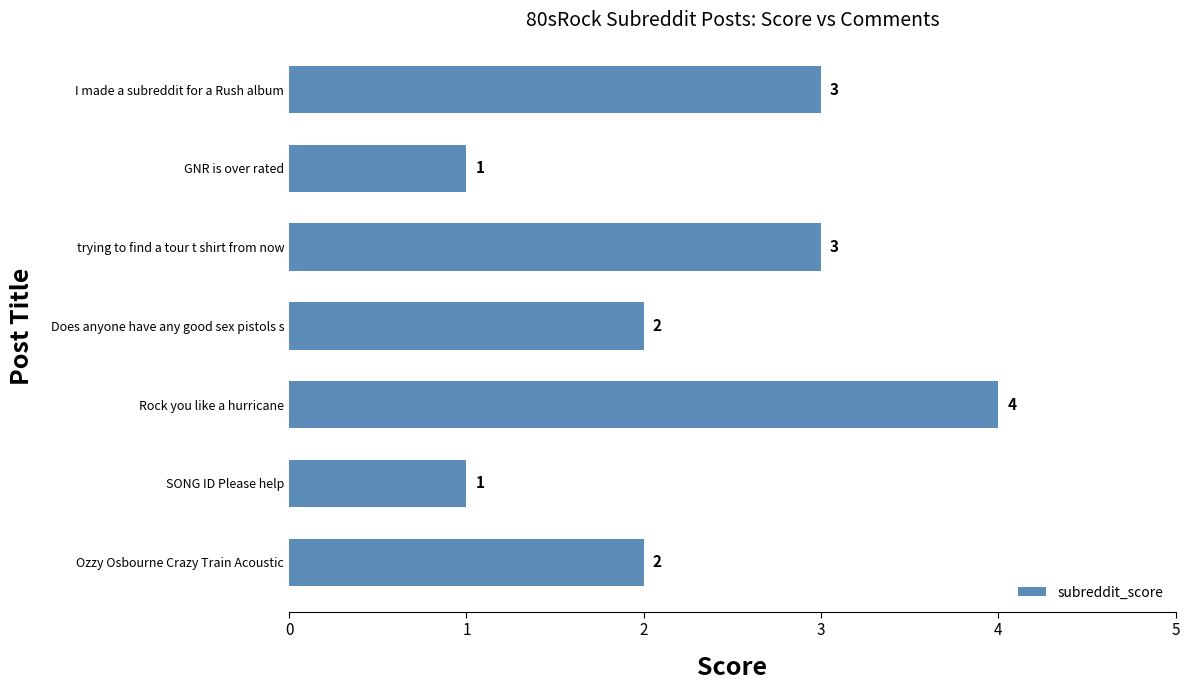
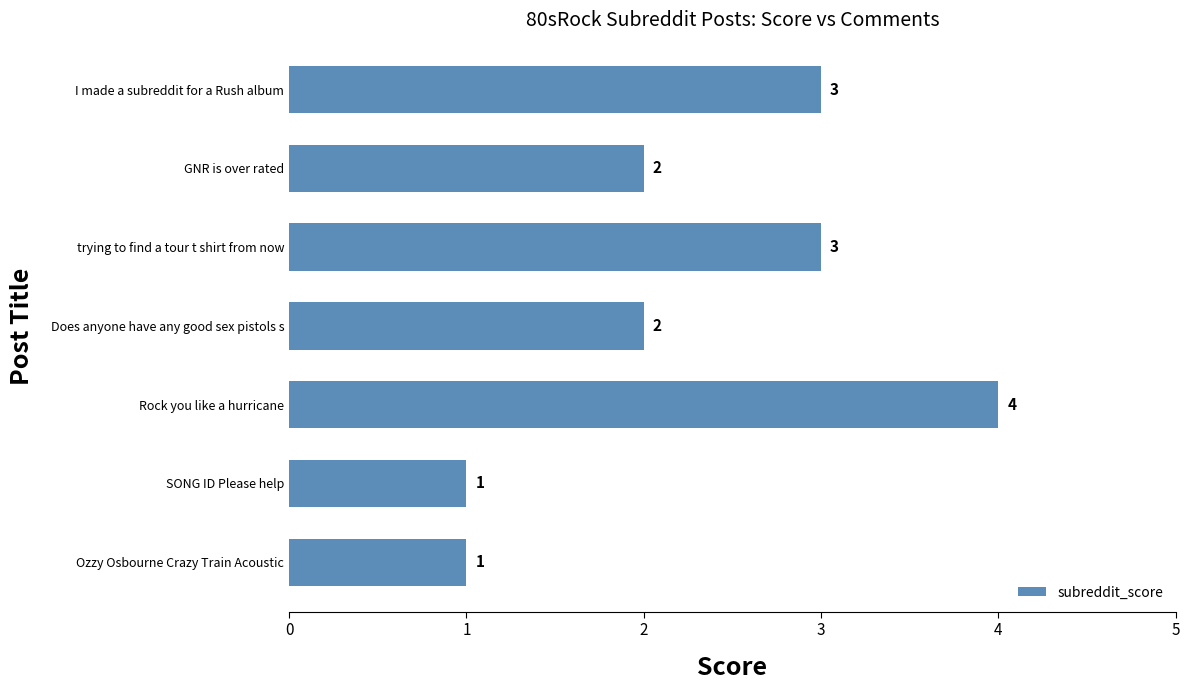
  {
    "I made a subreddit for a Rush album": 3,
-   "GNR is over rated": 1,
+   "GNR is over rated": 2,
    "trying to find a tour t shirt from now": 3,
    "Does anyone have any good sex pistols s": 2,
    "Rock you like a hurricane": 4,
    "SONG ID Please help": 1,
-   "Ozzy Osbourne Crazy Train Acoustic": 2
+   "Ozzy Osbourne Crazy Train Acoustic": 1
  }
